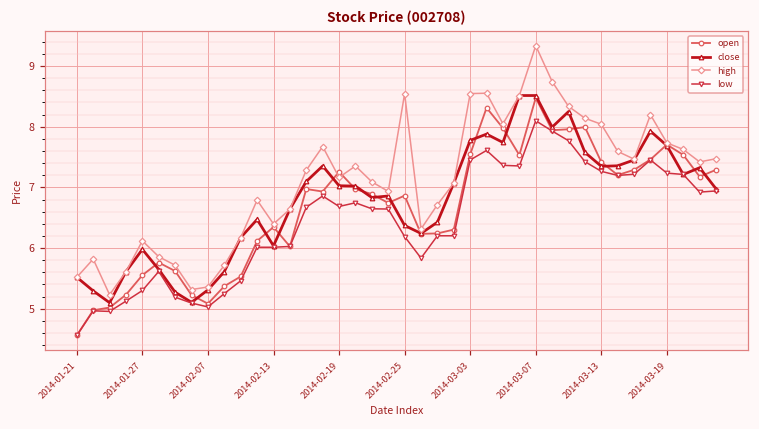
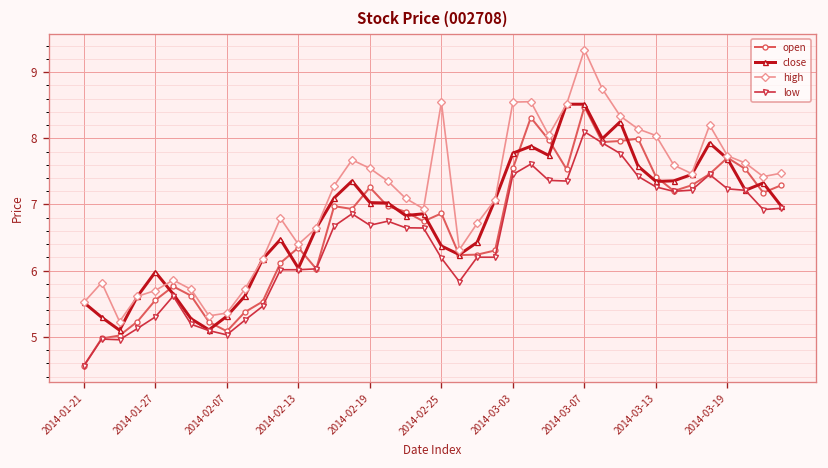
  {
    "high": {
-     "2014-01-27": 6.1,
+     "2014-01-27": 5.7,
      "2014-02-07": 5.4,
      "2014-02-13": 6.4,
-     "2014-02-19": 7.2,
+     "2014-02-19": 7.5,
      "2014-02-25": 8.5,
      "2014-03-03": 8.5,
      "2014-03-07": 9.3,
      "2014-03-13": 8.0
    }
  }
